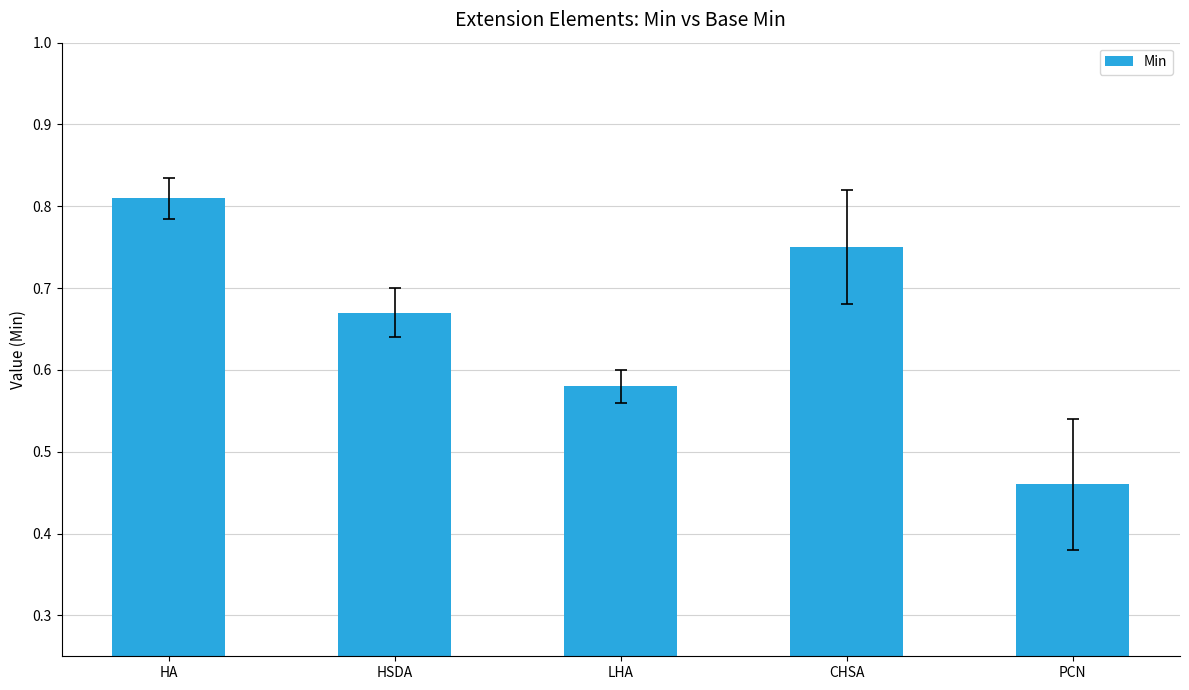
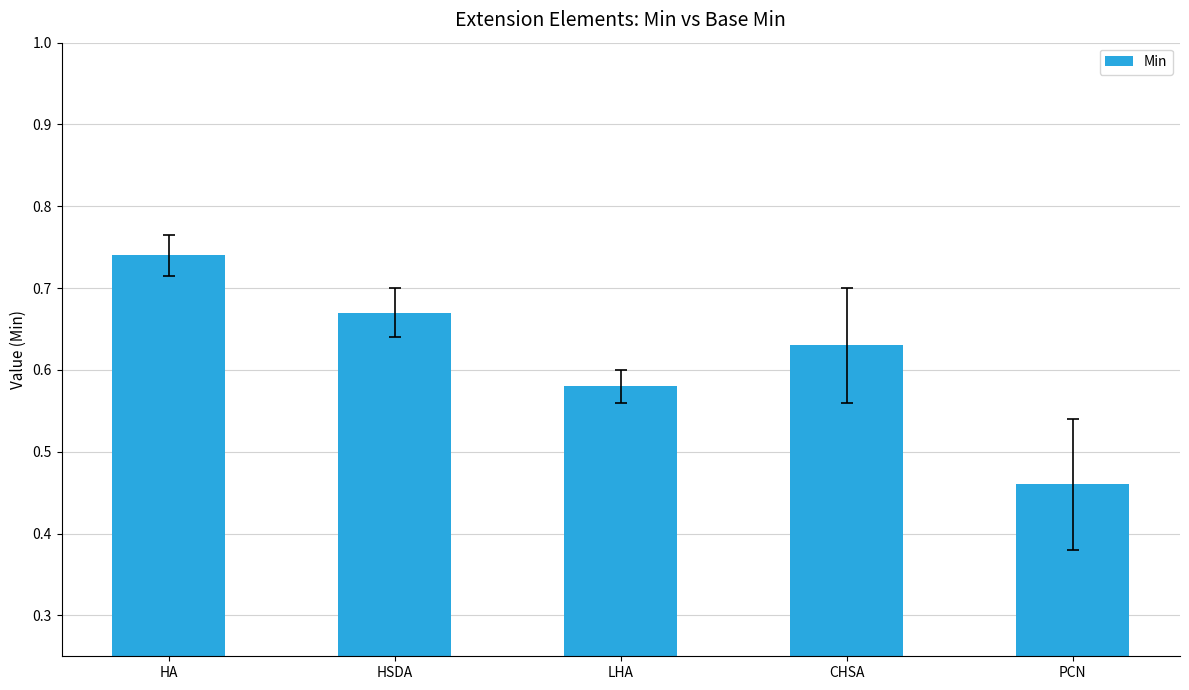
  {
    "Min": {
-     "HA": 0.81,
+     "HA": 0.74,
      "HSDA": 0.67,
      "LHA": 0.58,
-     "CHSA": 0.75,
+     "CHSA": 0.63,
      "PCN": 0.46
    }
  }
